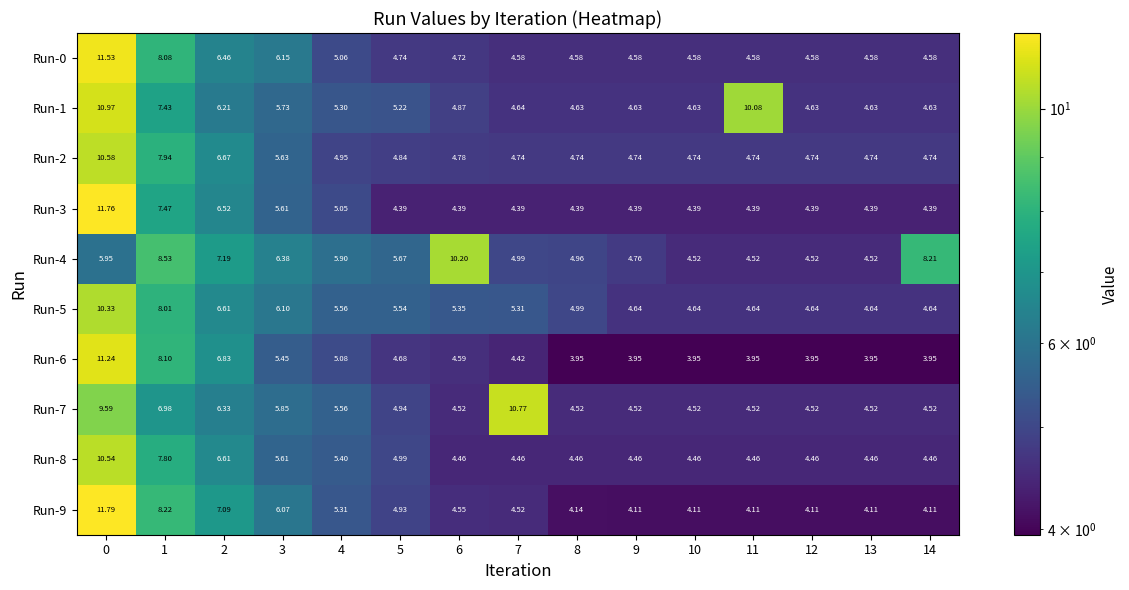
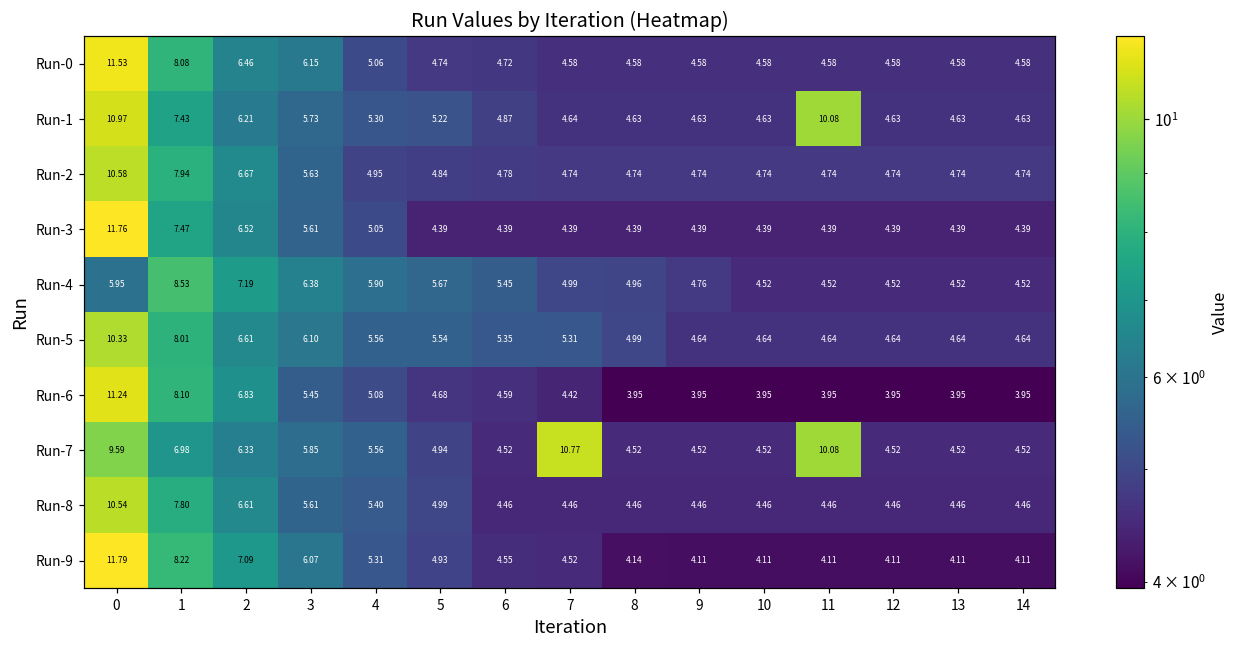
  {
    "Run-0": {
      "0": 11.53,
      "1": 8.08,
      "2": 6.46,
      "3": 6.15,
      "4": 5.06,
      "5": 4.74,
      "6": 4.72,
      "7": 4.58,
      "8": 4.58,
      "9": 4.58,
      "10": 4.58,
      "11": 4.58,
      "12": 4.58,
      "13": 4.58,
      "14": 4.58
    },
    "Run-1": {
      "0": 10.97,
      "1": 7.43,
      "2": 6.21,
      "3": 5.73,
      "4": 5.30,
      "5": 5.22,
      "6": 4.87,
      "7": 4.64,
      "8": 4.63,
      "9": 4.63,
      "10": 4.63,
      "11": 10.08,
      "12": 4.63,
      "13": 4.63,
      "14": 4.63
    },
    "Run-2": {
      "0": 10.58,
      "1": 7.94,
      "2": 6.67,
      "3": 5.63,
      "4": 4.95,
      "5": 4.84,
      "6": 4.78,
      "7": 4.74,
      "8": 4.74,
      "9": 4.74,
      "10": 4.74,
      "11": 4.74,
      "12": 4.74,
      "13": 4.74,
      "14": 4.74
    },
    "Run-3": {
      "0": 11.76,
      "1": 7.47,
      "2": 6.52,
      "3": 5.61,
      "4": 5.05,
      "5": 4.39,
      "6": 4.39,
      "7": 4.39,
      "8": 4.39,
      "9": 4.39,
      "10": 4.39,
      "11": 4.39,
      "12": 4.39,
      "13": 4.39,
      "14": 4.39
    },
    "Run-4": {
      "0": 5.95,
      "1": 8.53,
      "2": 7.19,
      "3": 6.38,
      "4": 5.90,
      "5": 5.67,
-     "6": 10.20,
+     "6": 5.45,
      "7": 4.99,
      "8": 4.96,
      "9": 4.76,
      "10": 4.52,
      "11": 4.52,
      "12": 4.52,
      "13": 4.52,
-     "14": 8.21
+     "14": 4.52
    },
    "Run-5": {
      "0": 10.33,
      "1": 8.01,
      "2": 6.61,
      "3": 6.10,
      "4": 5.56,
      "5": 5.54,
      "6": 5.35,
      "7": 5.31,
      "8": 4.99,
      "9": 4.64,
      "10": 4.64,
      "11": 4.64,
      "12": 4.64,
      "13": 4.64,
      "14": 4.64
    },
    "Run-6": {
      "0": 11.24,
      "1": 8.10,
      "2": 6.83,
      "3": 5.45,
      "4": 5.08,
      "5": 4.68,
      "6": 4.59,
      "7": 4.42,
      "8": 3.95,
      "9": 3.95,
      "10": 3.95,
      "11": 3.95,
      "12": 3.95,
      "13": 3.95,
      "14": 3.95
    },
    "Run-7": {
      "0": 9.59,
      "1": 6.98,
      "2": 6.33,
      "3": 5.85,
      "4": 5.56,
      "5": 4.94,
      "6": 4.52,
      "7": 10.77,
      "8": 4.52,
      "9": 4.52,
      "10": 4.52,
-     "11": 4.52,
+     "11": 10.08,
      "12": 4.52,
      "13": 4.52,
      "14": 4.52
    },
    "Run-8": {
      "0": 10.54,
      "1": 7.80,
      "2": 6.61,
      "3": 5.61,
      "4": 5.40,
      "5": 4.99,
      "6": 4.46,
      "7": 4.46,
      "8": 4.46,
      "9": 4.46,
      "10": 4.46,
      "11": 4.46,
      "12": 4.46,
      "13": 4.46,
      "14": 4.46
    },
    "Run-9": {
      "0": 11.79,
      "1": 8.22,
      "2": 7.09,
      "3": 6.07,
      "4": 5.31,
      "5": 4.93,
      "6": 4.55,
      "7": 4.52,
      "8": 4.14,
      "9": 4.11,
      "10": 4.11,
      "11": 4.11,
      "12": 4.11,
      "13": 4.11,
      "14": 4.11
    }
  }
